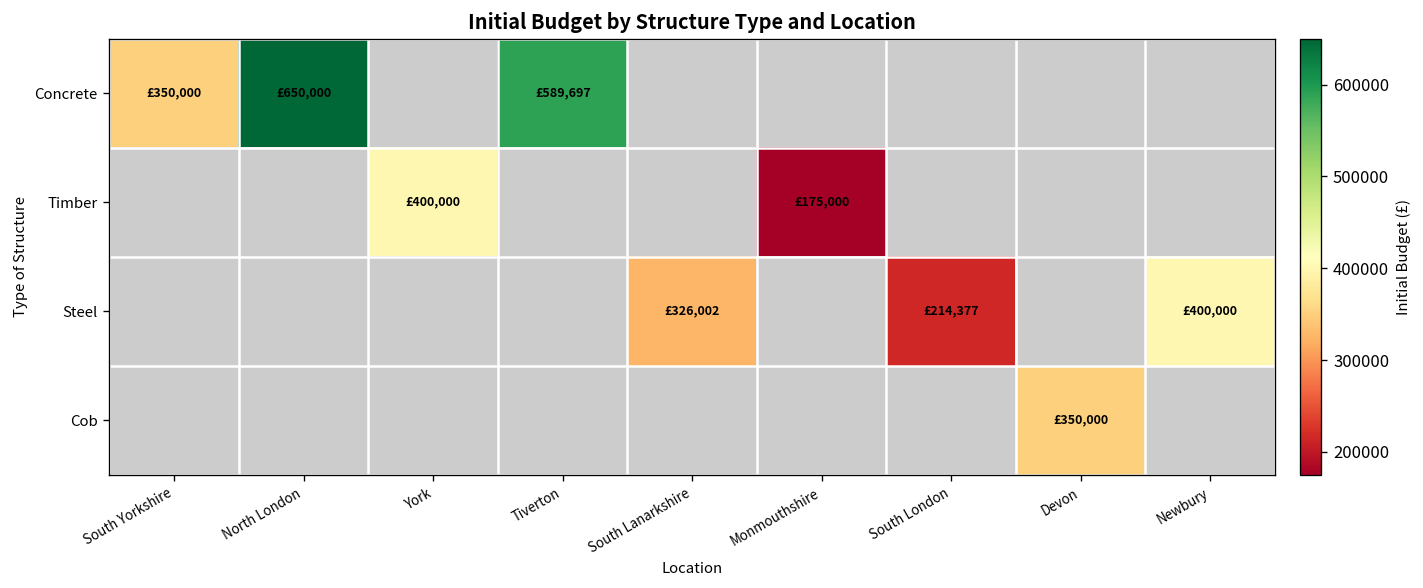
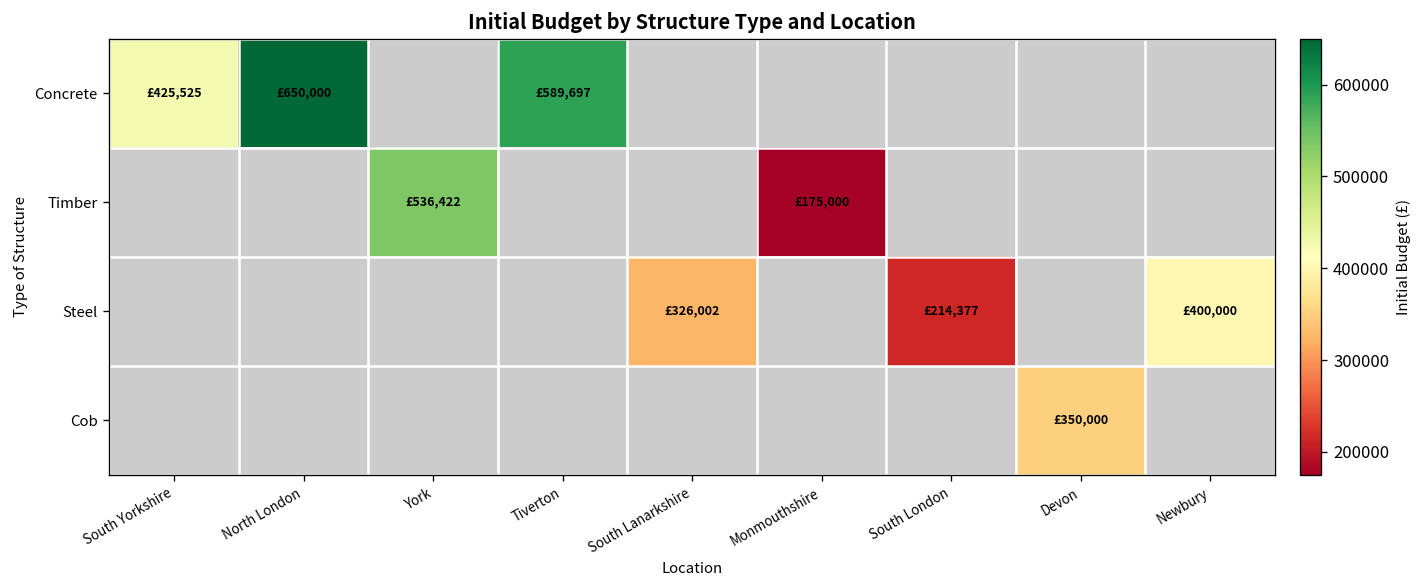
  {
    "Concrete": {
-     "South Yorkshire": "£350,000",
+     "South Yorkshire": "£425,525",
      "North London": "£650,000",
      "Tiverton": "£589,697"
    },
    "Timber": {
-     "York": "£400,000",
+     "York": "£536,422",
      "Monmouthshire": "£175,000"
    },
    "Steel": {
      "South Lanarkshire": "£326,002",
      "South London": "£214,377",
      "Newbury": "£400,000"
    },
    "Cob": {
      "Devon": "£350,000"
    }
  }
